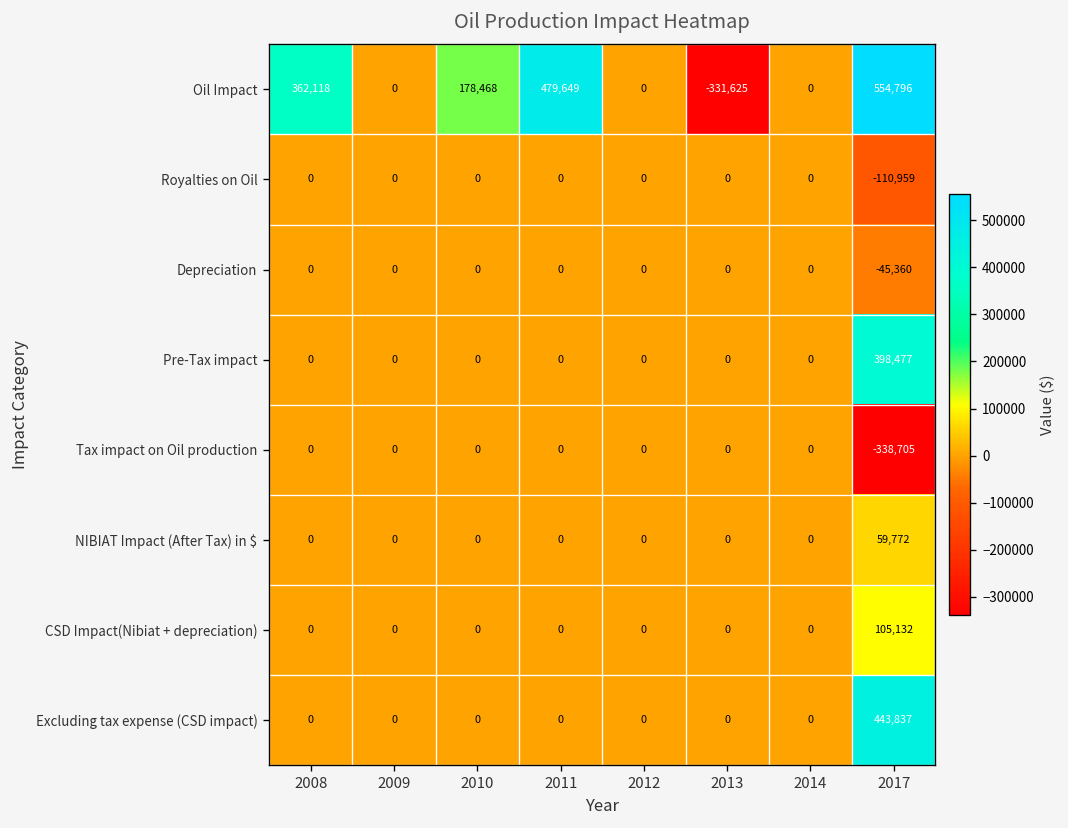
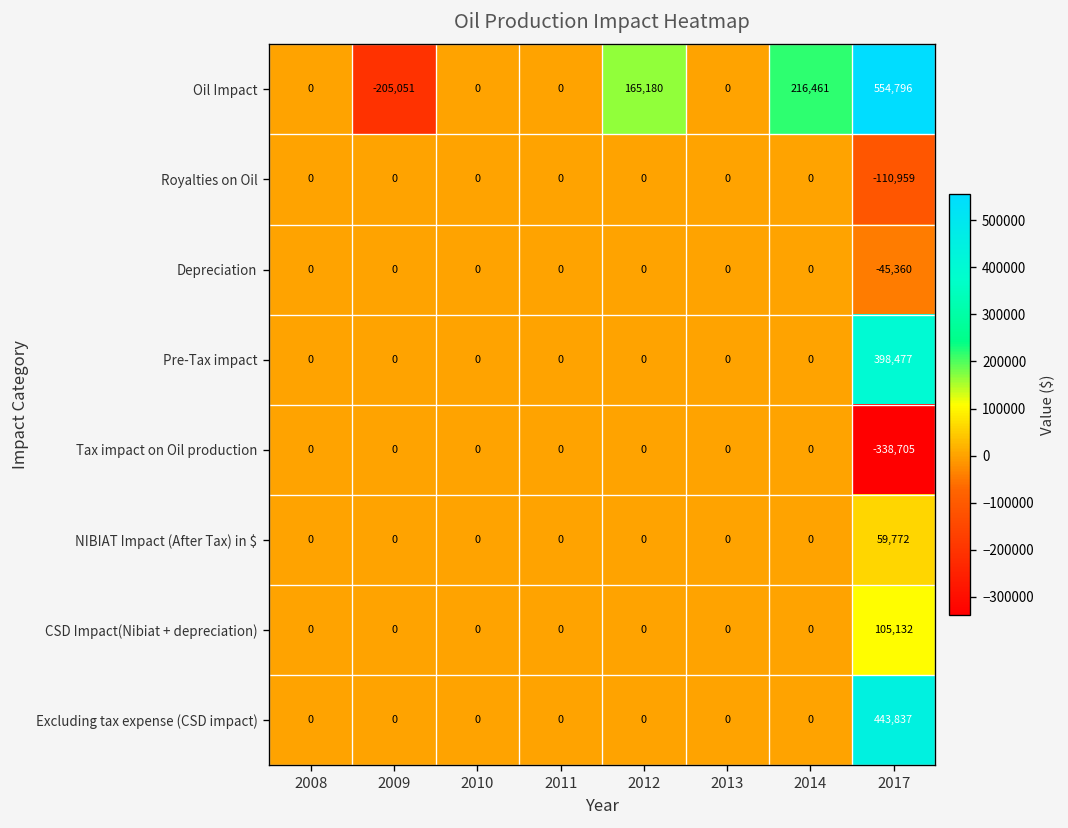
  {
    "Oil Impact": {
-     "2008": "362,118",
-     "2009": "0",
-     "2010": "178,468",
-     "2011": "479,649",
-     "2012": "0",
-     "2013": "-331,625",
-     "2014": "0",
+     "2008": "0",
+     "2009": "-205,051",
+     "2010": "0",
+     "2011": "0",
+     "2012": "165,180",
+     "2013": "0",
+     "2014": "216,461",
      "2017": "554,796"
    },
    "Royalties on Oil": {
      "2008": "0",
      "2009": "0",
      "2010": "0",
      "2011": "0",
      "2012": "0",
      "2013": "0",
      "2014": "0",
      "2017": "-110,959"
    },
    "Depreciation": {
      "2008": "0",
      "2009": "0",
      "2010": "0",
      "2011": "0",
      "2012": "0",
      "2013": "0",
      "2014": "0",
      "2017": "-45,360"
    },
    "Pre-Tax impact": {
      "2008": "0",
      "2009": "0",
      "2010": "0",
      "2011": "0",
      "2012": "0",
      "2013": "0",
      "2014": "0",
      "2017": "398,477"
    },
    "Tax impact on Oil production": {
      "2008": "0",
      "2009": "0",
      "2010": "0",
      "2011": "0",
      "2012": "0",
      "2013": "0",
      "2014": "0",
      "2017": "-338,705"
    },
    "NIBIAT Impact (After Tax) in $": {
      "2008": "0",
      "2009": "0",
      "2010": "0",
      "2011": "0",
      "2012": "0",
      "2013": "0",
      "2014": "0",
      "2017": "59,772"
    },
    "CSD Impact(Nibiat + depreciation)": {
      "2008": "0",
      "2009": "0",
      "2010": "0",
      "2011": "0",
      "2012": "0",
      "2013": "0",
      "2014": "0",
      "2017": "105,132"
    },
    "Excluding tax expense (CSD impact)": {
      "2008": "0",
      "2009": "0",
      "2010": "0",
      "2011": "0",
      "2012": "0",
      "2013": "0",
      "2014": "0",
      "2017": "443,837"
    }
  }
